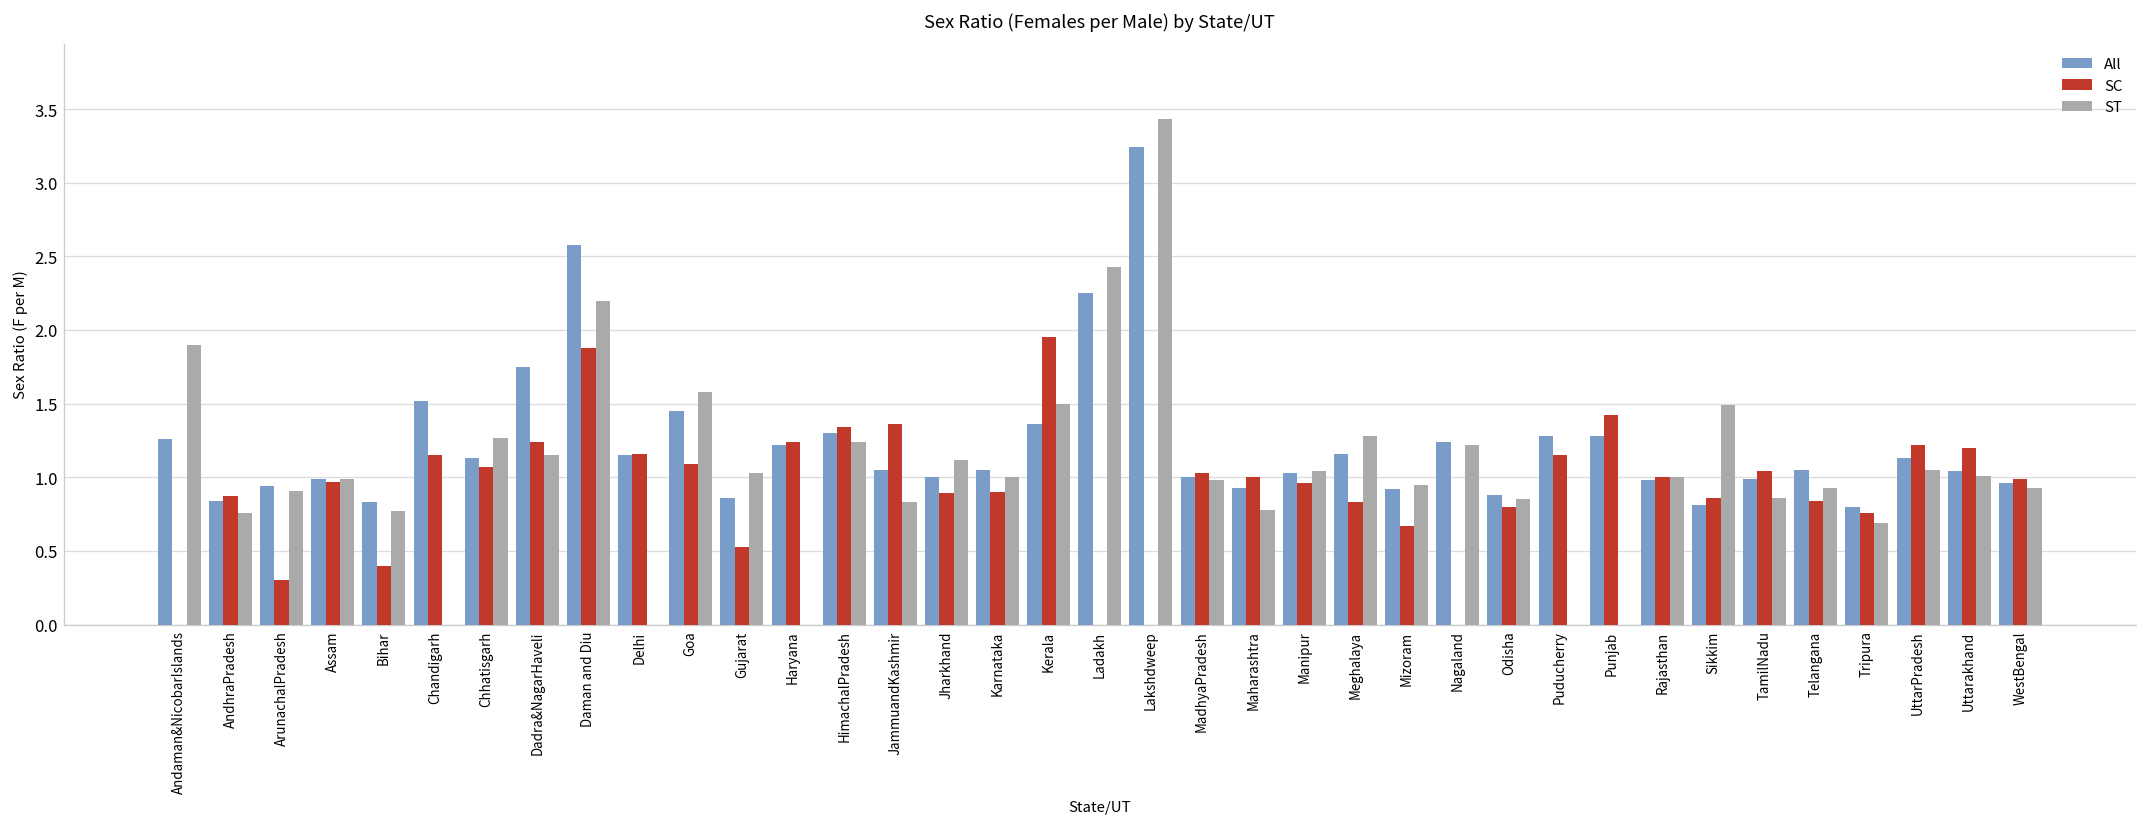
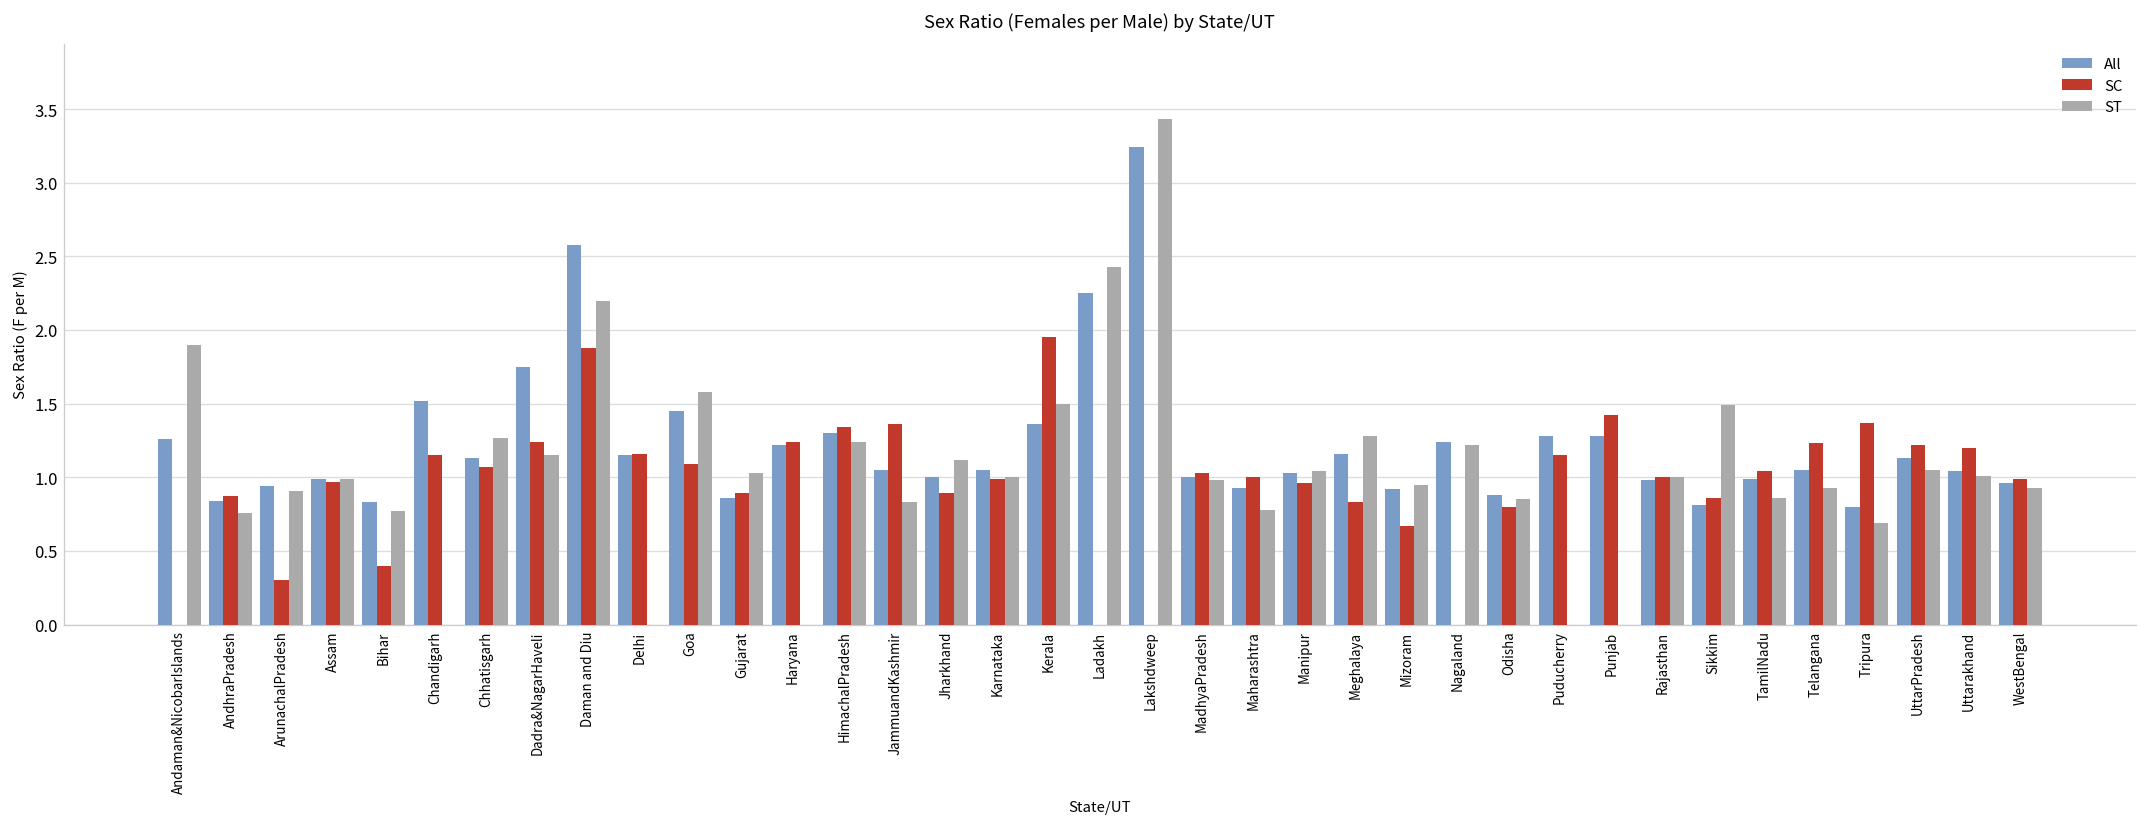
  {
    "SC": {
      "Andaman&NicobarIslands": 0.00,
      "AndhraPradesh": 0.87,
      "ArunachalPradesh": 0.30,
      "Assam": 0.97,
      "Bihar": 0.40,
      "Chandigarh": 1.15,
      "Chhatisgarh": 1.07,
      "Dadra&NagarHaveli": 1.24,
      "Daman and Diu": 1.88,
      "Delhi": 1.16,
      "Goa": 1.09,
-     "Gujarat": 0.53,
+     "Gujarat": 0.89,
      "Haryana": 1.24,
      "HimachalPradesh": 1.34,
      "JammuandKashmir": 1.36,
      "Jharkhand": 0.89,
-     "Karnataka": 0.90,
+     "Karnataka": 0.99,
      "Kerala": 1.95,
      "Ladakh": 0.00,
      "Lakshdweep": 0.00,
      "MadhyaPradesh": 1.03,
      "Maharashtra": 1.00,
      "Manipur": 0.96,
      "Meghalaya": 0.83,
      "Mizoram": 0.67,
      "Nagaland": 0.00,
      "Odisha": 0.80,
      "Puducherry": 1.15,
      "Punjab": 1.42,
      "Rajasthan": 1.00,
      "Sikkim": 0.86,
      "TamilNadu": 1.04,
-     "Telangana": 0.84,
-     "Tripura": 0.76,
+     "Telangana": 1.23,
+     "Tripura": 1.37,
      "UttarPradesh": 1.22,
      "Uttarakhand": 1.20,
      "WestBengal": 0.99
    }
  }
